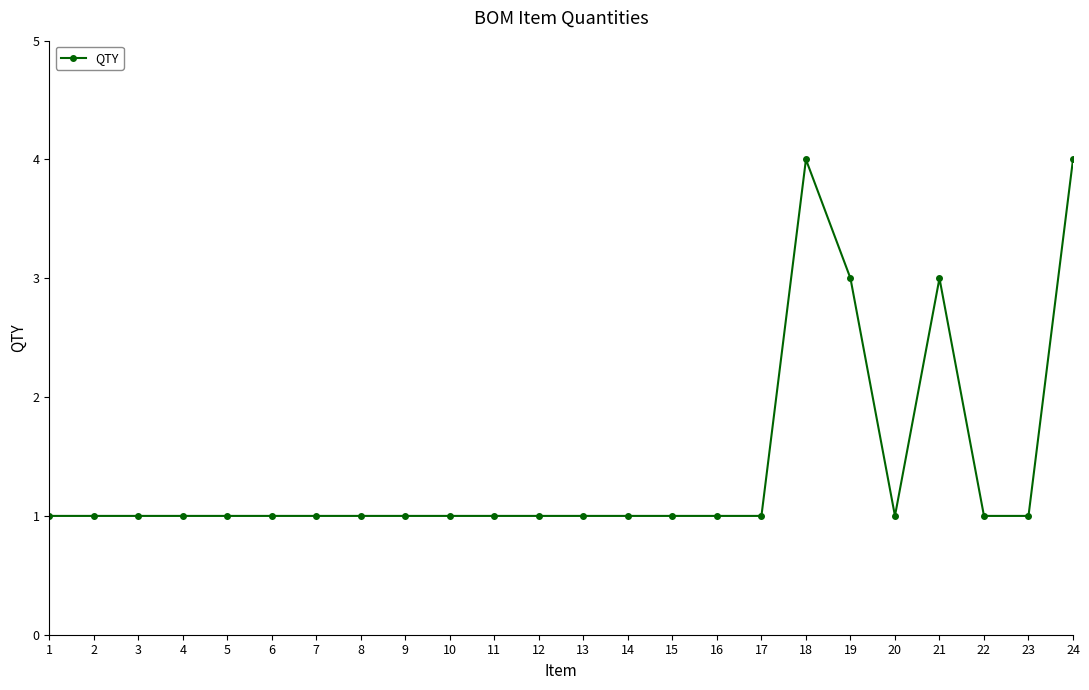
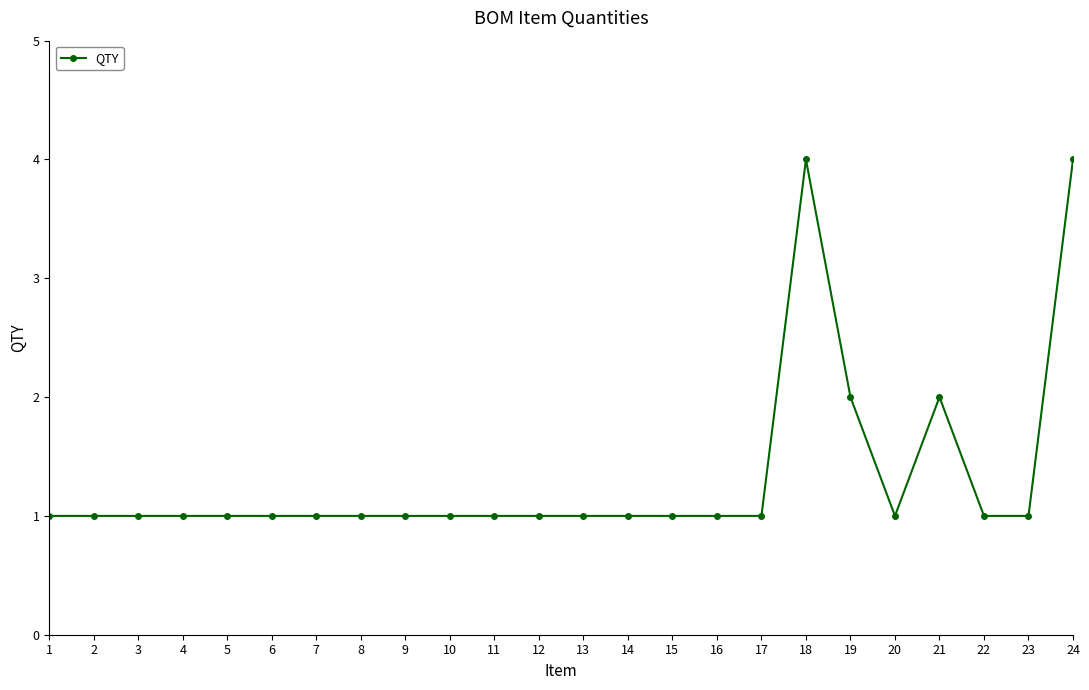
  {
    "1": 1,
    "2": 1,
    "3": 1,
    "4": 1,
    "5": 1,
    "6": 1,
    "7": 1,
    "8": 1,
    "9": 1,
    "10": 1,
    "11": 1,
    "12": 1,
    "13": 1,
    "14": 1,
    "15": 1,
    "16": 1,
    "17": 1,
    "18": 4,
-   "19": 3,
+   "19": 2,
    "20": 1,
-   "21": 3,
+   "21": 2,
    "22": 1,
    "23": 1,
    "24": 4
  }
